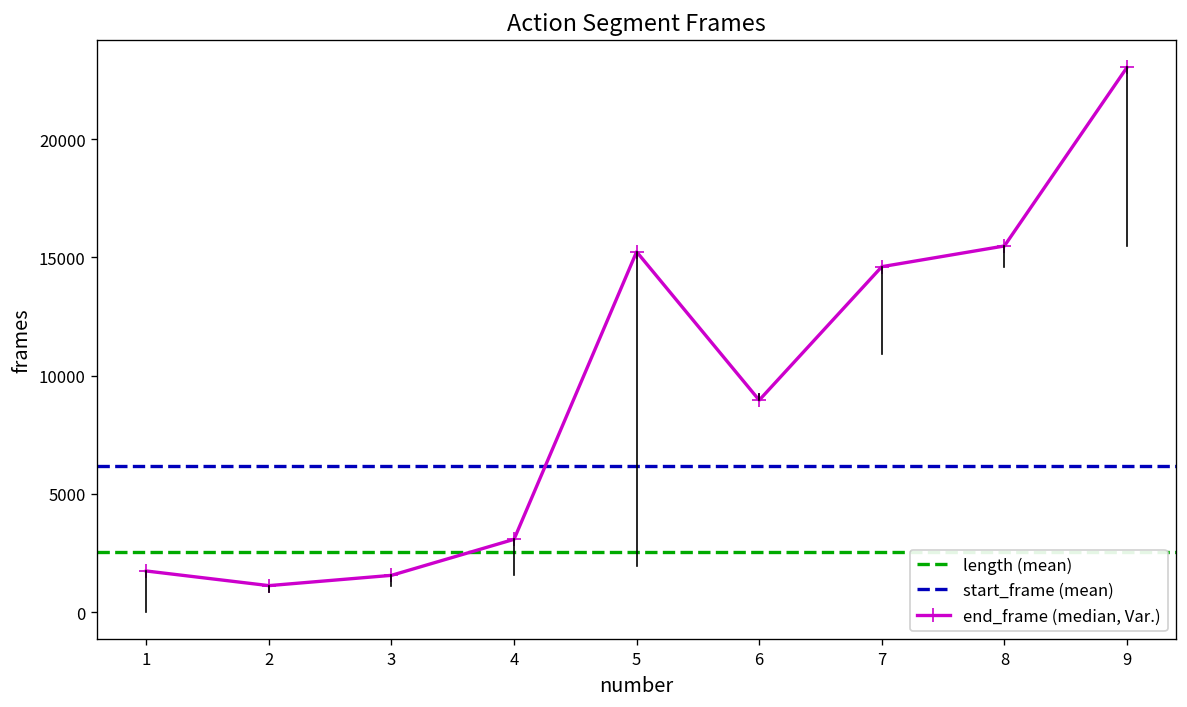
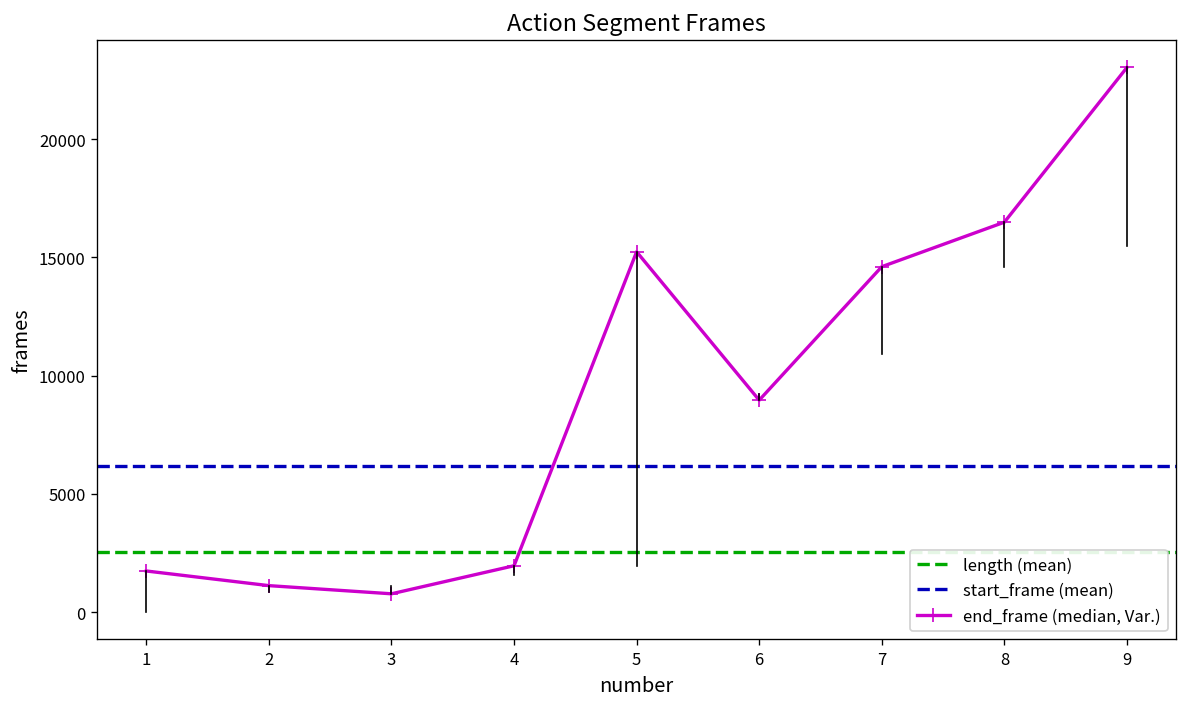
  {
    "end_frame (median, Var.)": {
-     "3": 1600,
-     "4": 3100,
-     "8": 15500
+     "3": 800,
+     "4": 2000,
+     "8": 16500
    }
  }
